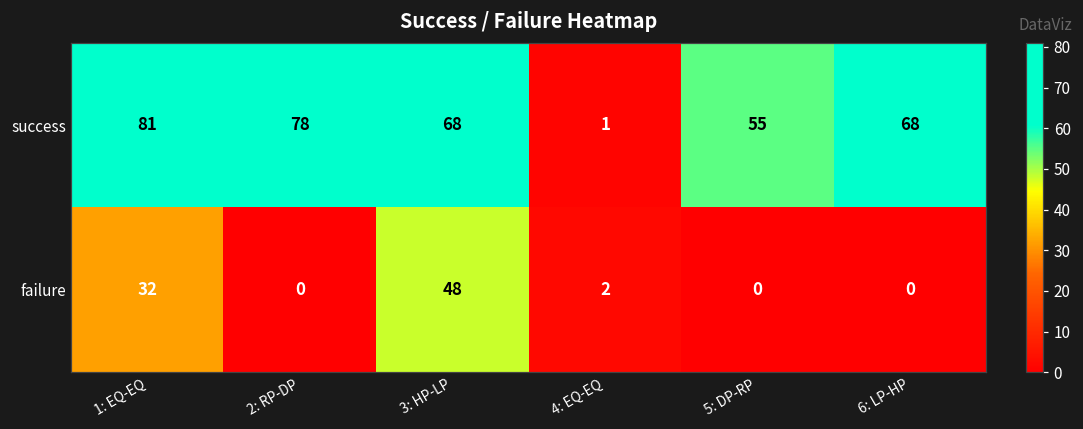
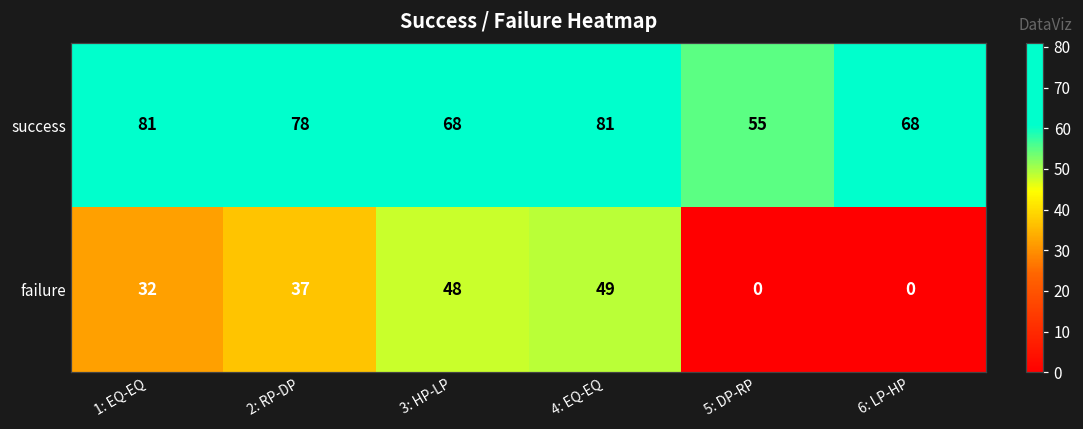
  {
    "success": {
      "1: EQ-EQ": 81,
      "2: RP-DP": 78,
      "3: HP-LP": 68,
-     "4: EQ-EQ": 1,
+     "4: EQ-EQ": 81,
      "5: DP-RP": 55,
      "6: LP-HP": 68
    },
    "failure": {
      "1: EQ-EQ": 32,
-     "2: RP-DP": 0,
+     "2: RP-DP": 37,
      "3: HP-LP": 48,
-     "4: EQ-EQ": 2,
+     "4: EQ-EQ": 49,
      "5: DP-RP": 0,
      "6: LP-HP": 0
    }
  }
